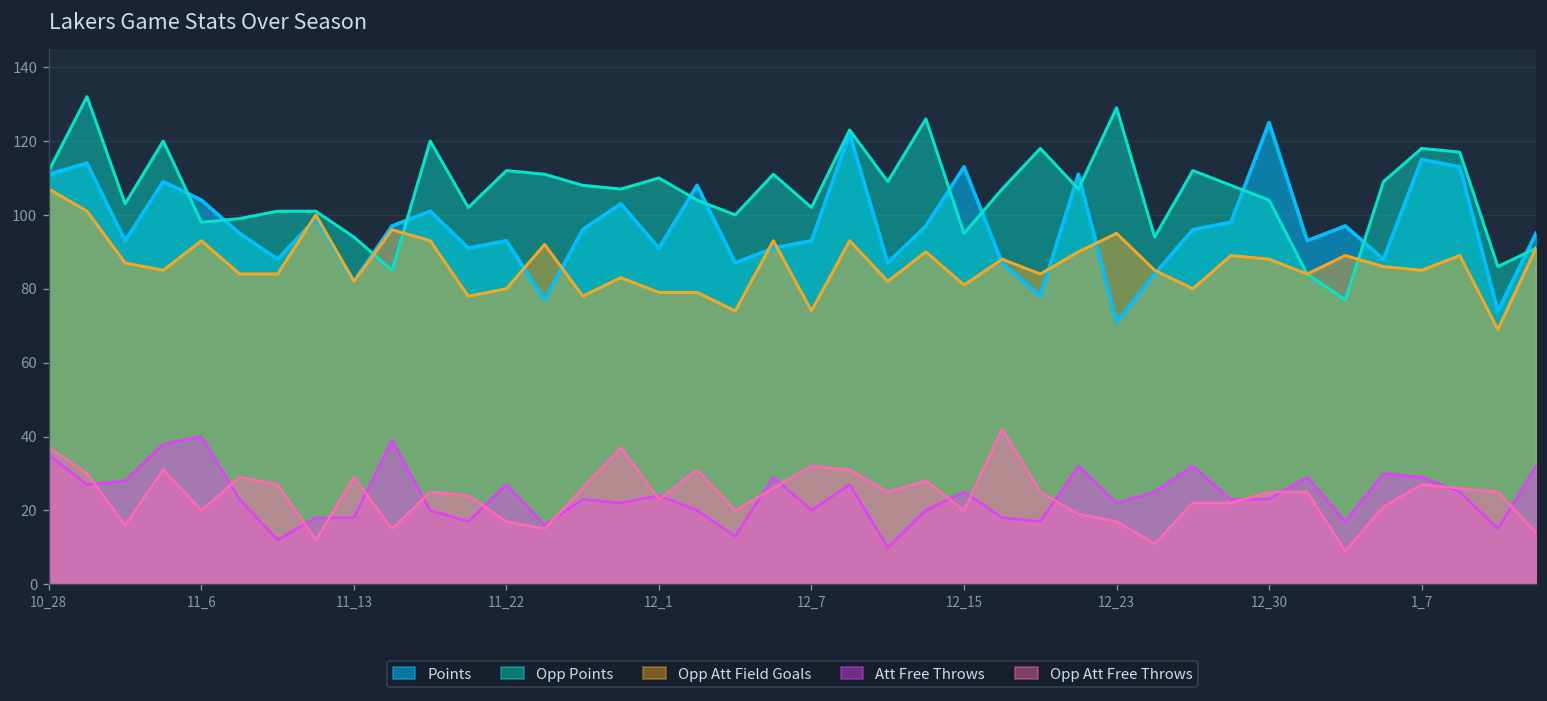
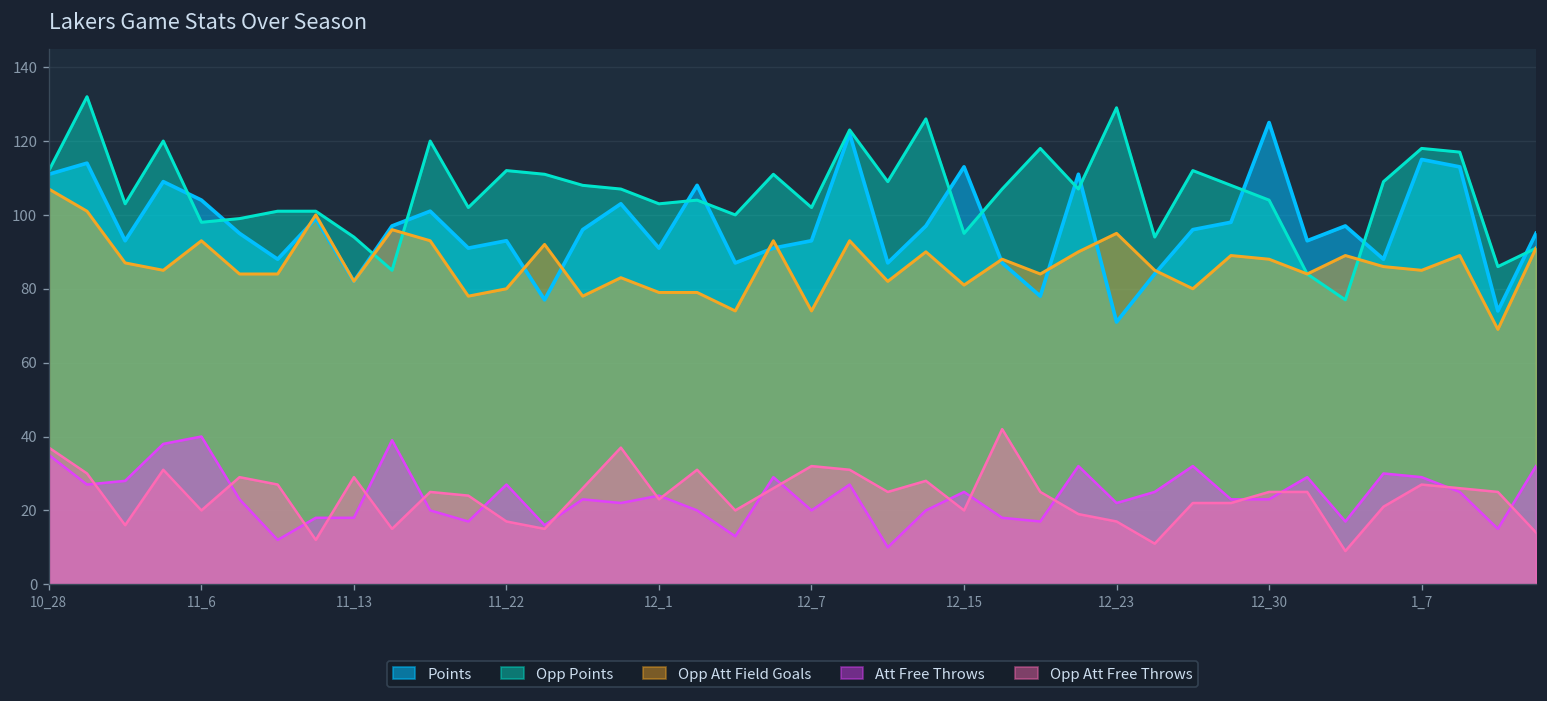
  {
    "Points": {
      "10_28": 111,
      "11_6": 104,
      "11_22": 93,
      "12_1": 91,
      "12_7": 93,
      "12_15": 113,
      "12_23": 71,
      "12_30": 125,
      "1_7": 115
    },
    "Opp Points": {
      "10_28": 112,
      "11_6": 98,
      "11_13": 94,
      "11_22": 112,
-     "12_1": 110,
+     "12_1": 103,
      "12_7": 102,
      "12_15": 95,
      "12_23": 129,
      "12_30": 104,
      "1_7": 118
    },
    "Opp Att Field Goals": {
      "10_28": 107,
      "11_6": 93,
      "11_22": 80,
      "12_1": 79,
      "12_7": 74,
      "12_15": 81,
      "12_23": 95,
      "12_30": 88,
      "1_7": 85
    }
  }
